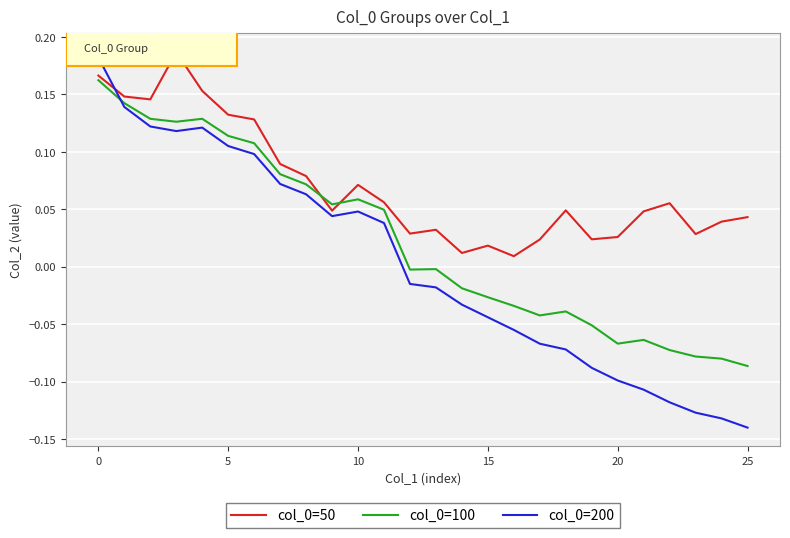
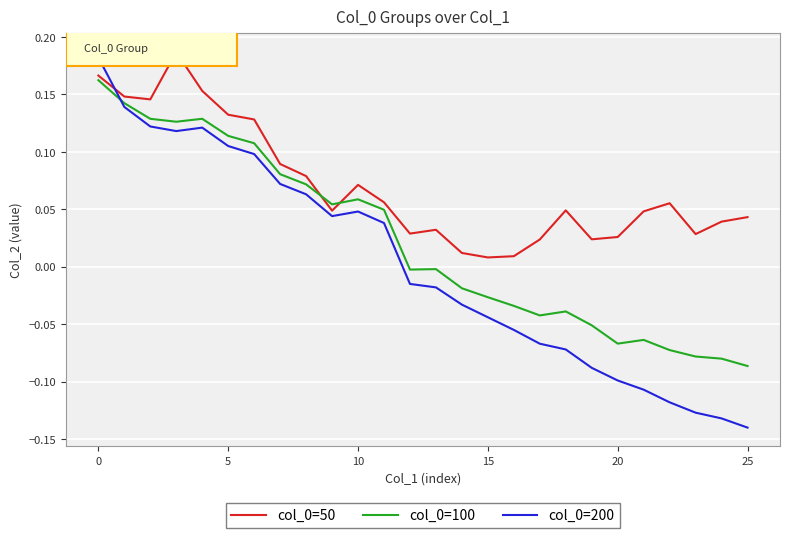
  {
    "col_0=50": {
      "5": 0.132,
      "10": 0.071,
-     "15": 0.018,
+     "15": 0.008,
      "20": 0.026,
      "25": 0.043
    },
    "col_0=100": {
      "5": 0.114,
      "10": 0.059,
      "15": -0.027,
      "20": -0.067,
      "25": -0.086
    },
    "col_0=200": {
      "5": 0.105,
      "10": 0.048,
      "15": -0.044,
      "20": -0.099,
      "25": -0.140
    }
  }
